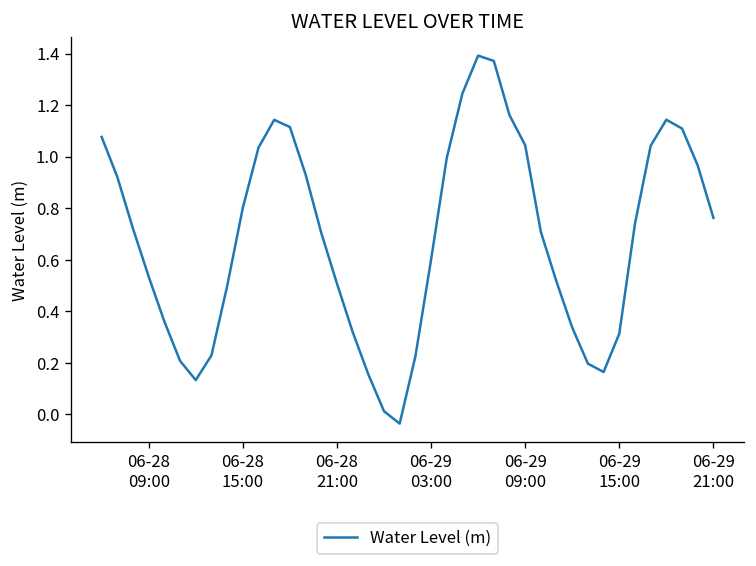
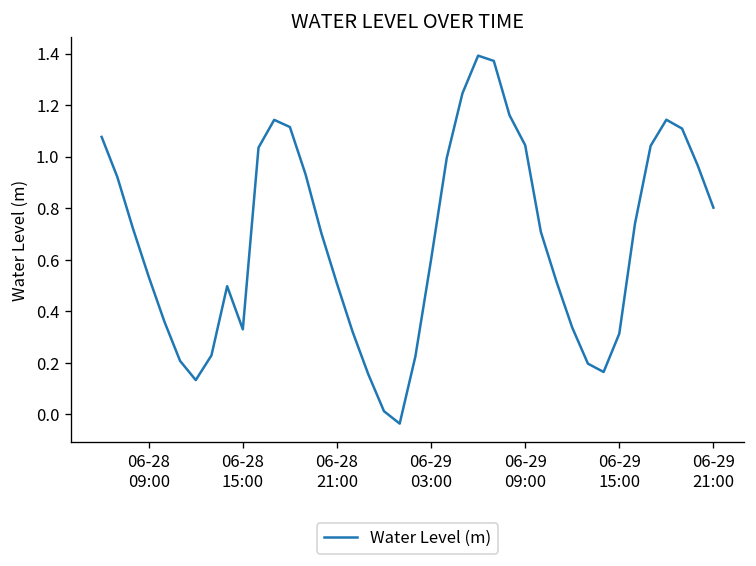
  {
    "06-28 09:00": 0.53,
-   "06-28 15:00": 0.80,
+   "06-28 15:00": 0.33,
    "06-28 21:00": 0.51,
    "06-29 03:00": 0.60,
    "06-29 09:00": 1.04,
    "06-29 15:00": 0.31,
-   "06-29 21:00": 0.76
+   "06-29 21:00": 0.80
  }
